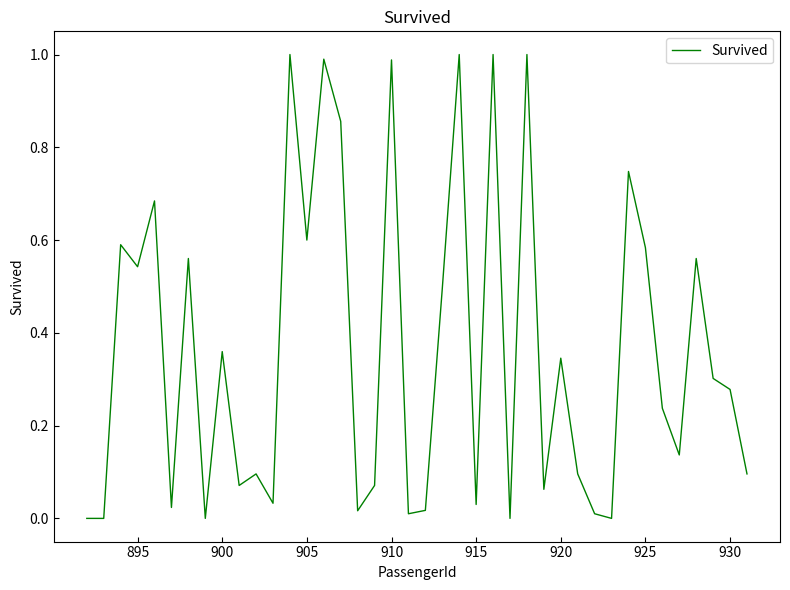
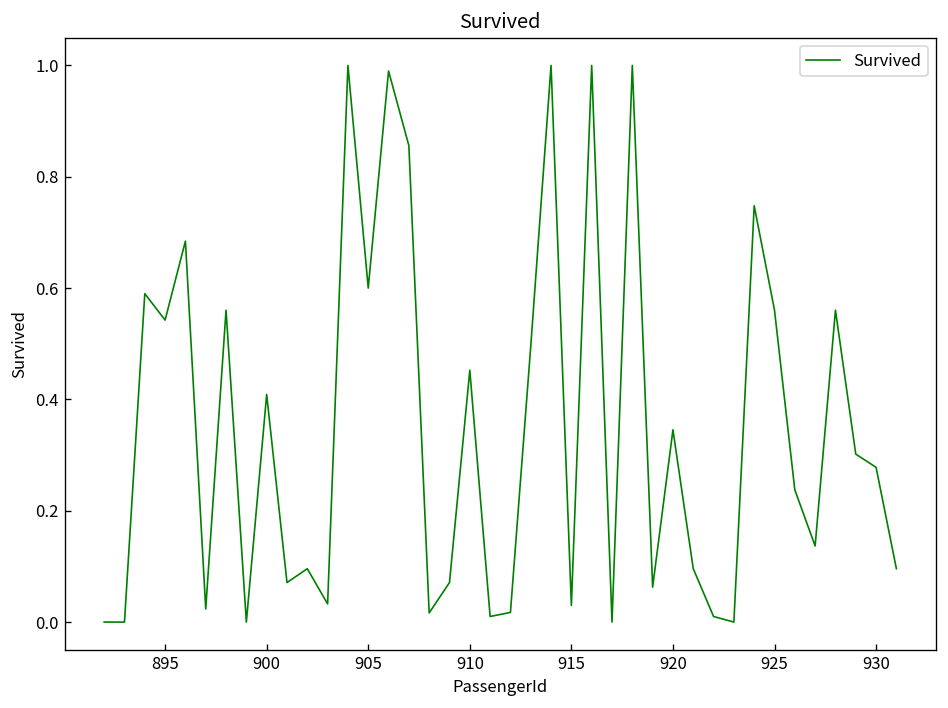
  {
    "895": 0.54,
-   "900": 0.36,
+   "900": 0.41,
    "905": 0.60,
-   "910": 0.99,
+   "910": 0.45,
    "915": 0.03,
    "920": 0.35,
-   "925": 0.58,
+   "925": 0.56,
    "930": 0.28
  }
